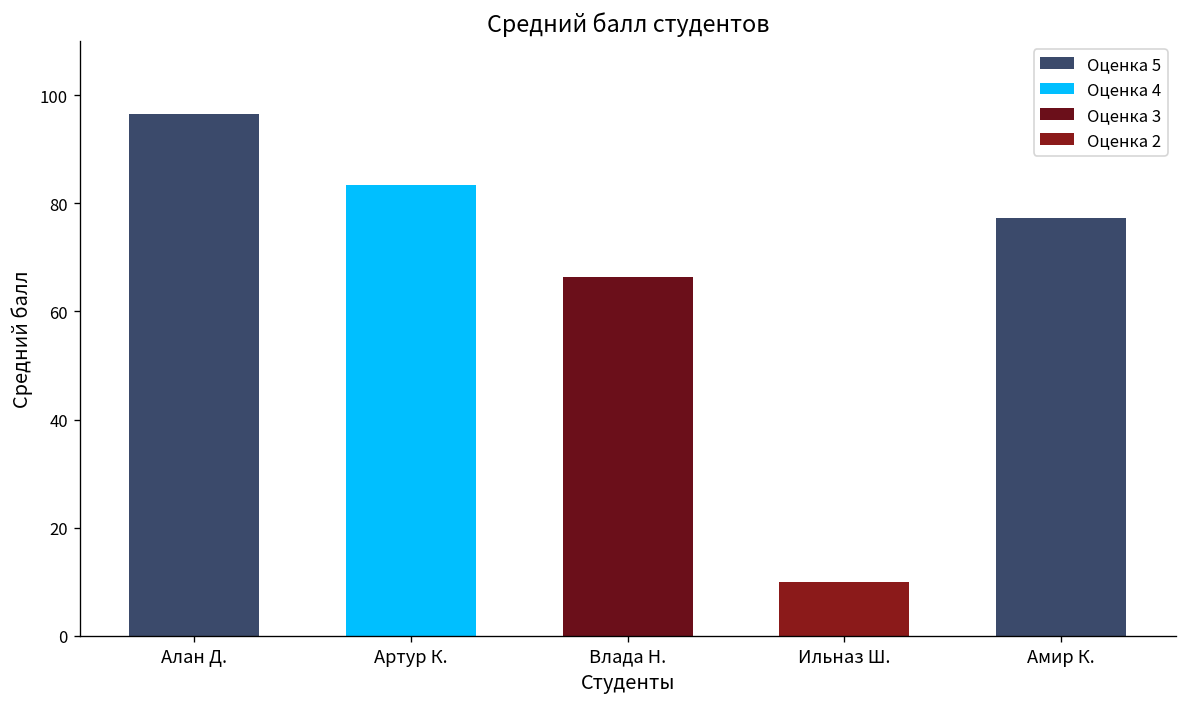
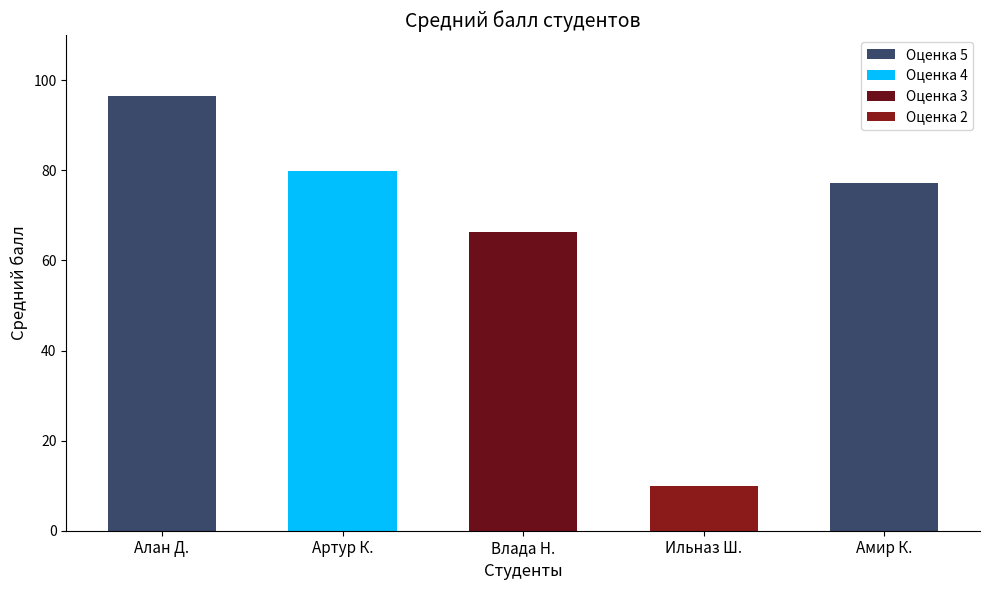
  {
    "Оценка 5": {
      "Алан Д.": 97,
      "Амир К.": 77
    },
    "Оценка 4": {
-     "Артур К.": 83
+     "Артур К.": 80
    }
  }
